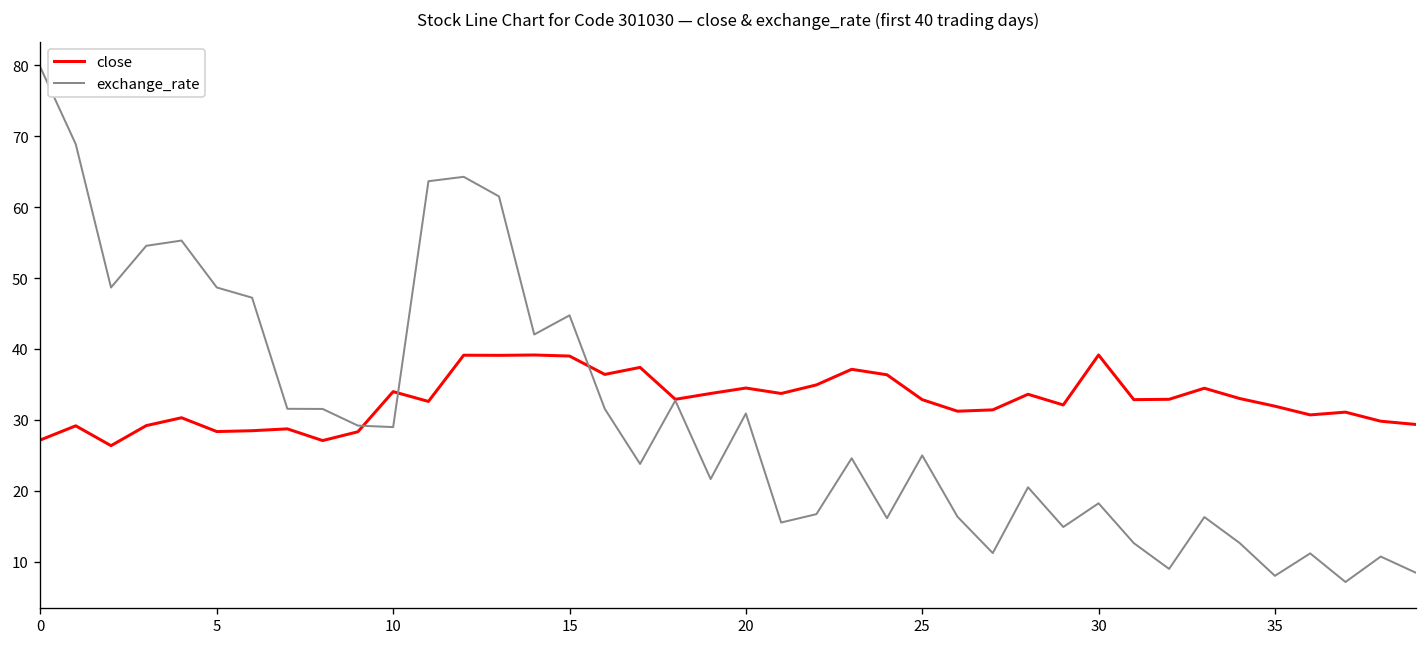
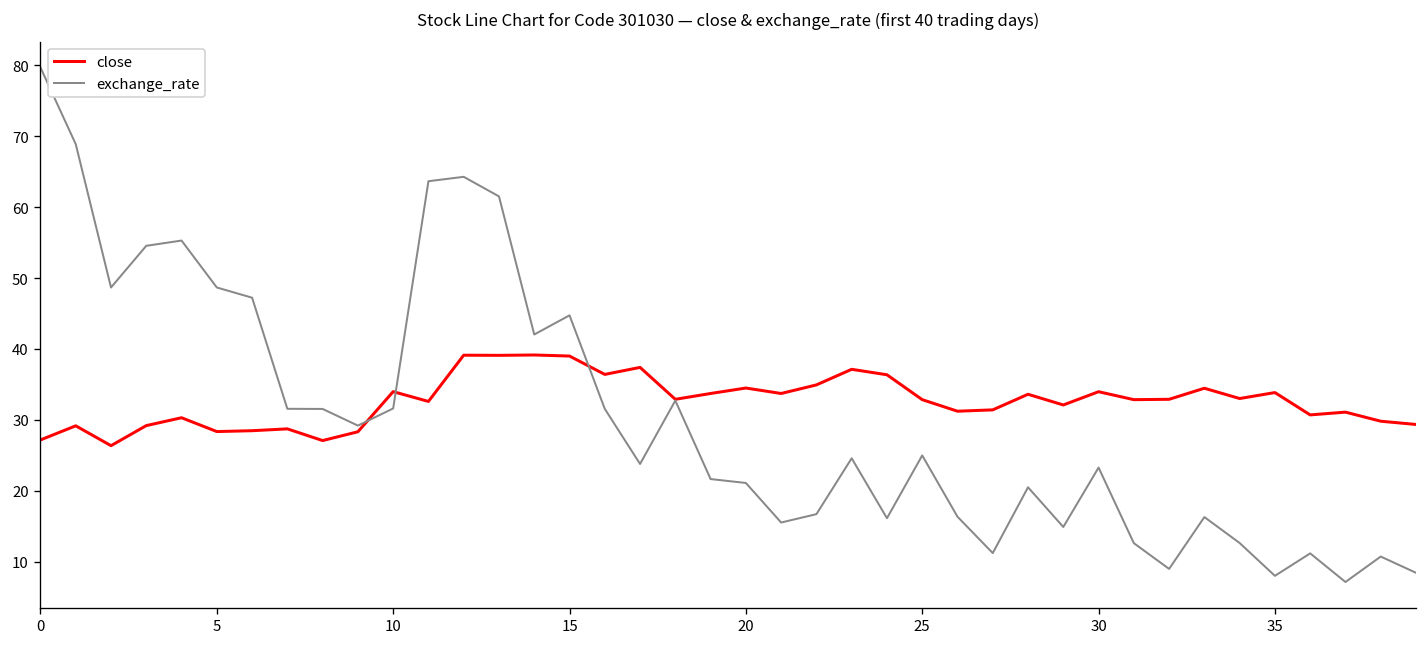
  {
    "close": {
      "0": 27,
      "5": 28,
      "10": 34,
      "15": 39,
      "20": 34,
      "25": 33,
-     "30": 39,
-     "35": 32
+     "30": 34,
+     "35": 34
    },
    "exchange_rate": {
      "0": 80,
      "5": 49,
-     "10": 29,
+     "10": 32,
      "15": 45,
-     "20": 31,
+     "20": 21,
      "25": 25,
-     "30": 18,
+     "30": 23,
      "35": 8
    }
  }
